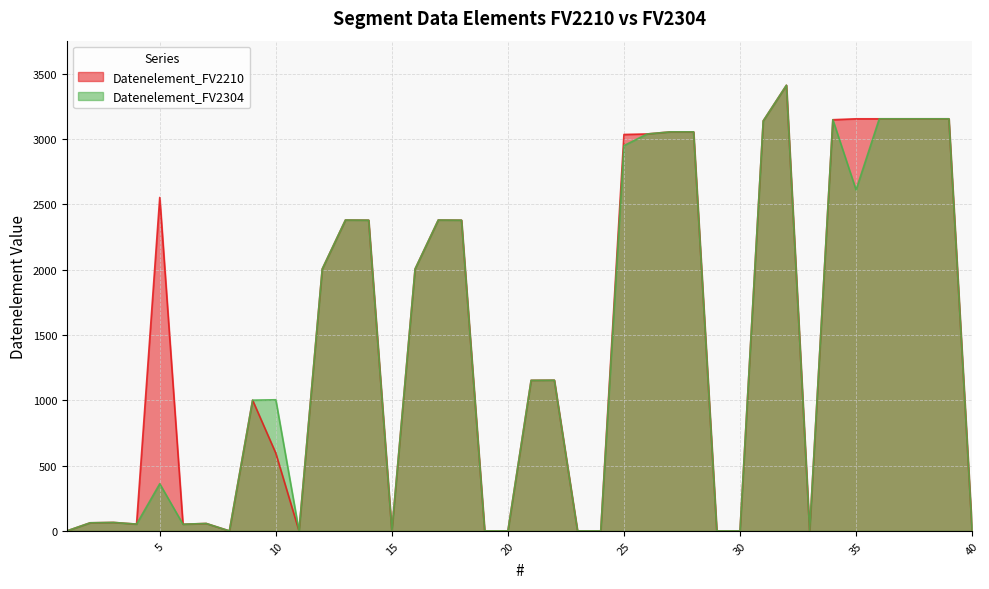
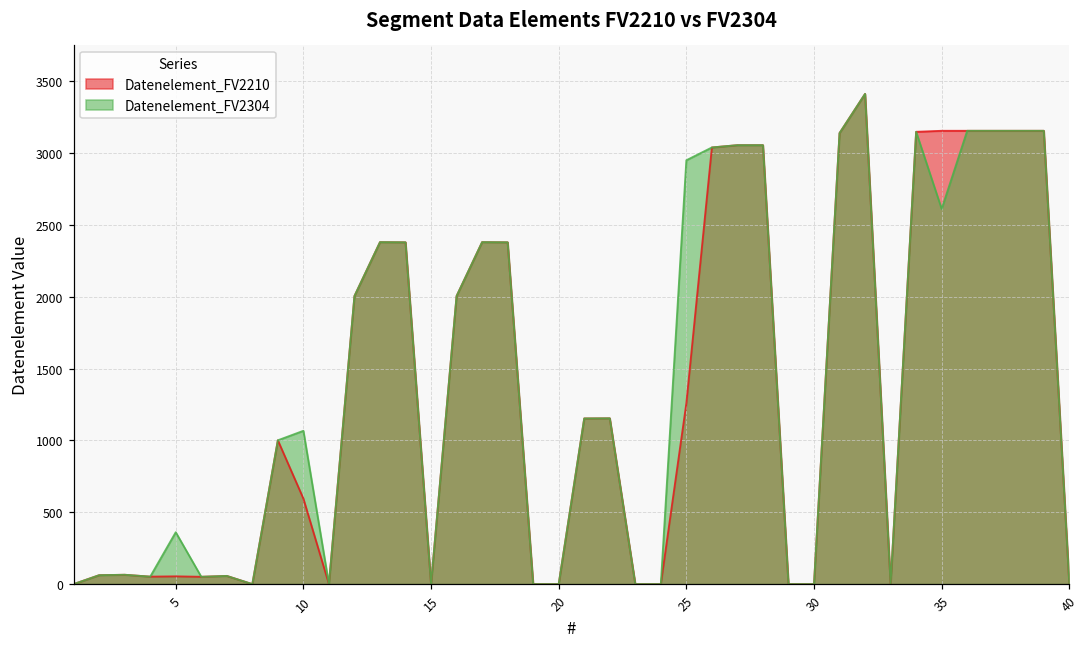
  {
    "Datenelement_FV2210": {
-     "5": 2550,
+     "5": 50,
      "10": 600,
-     "25": 3040,
+     "25": 1260,
      "35": 3160
    },
    "Datenelement_FV2304": {
      "5": 360,
-     "10": 1000,
+     "10": 1070,
      "25": 2950,
      "35": 2610
    }
  }
